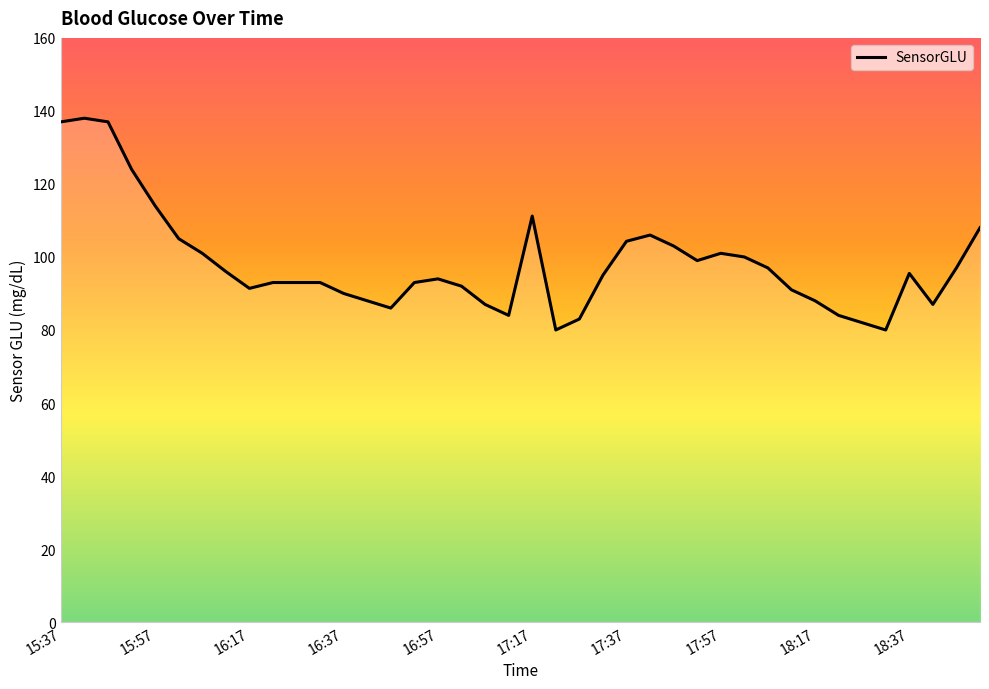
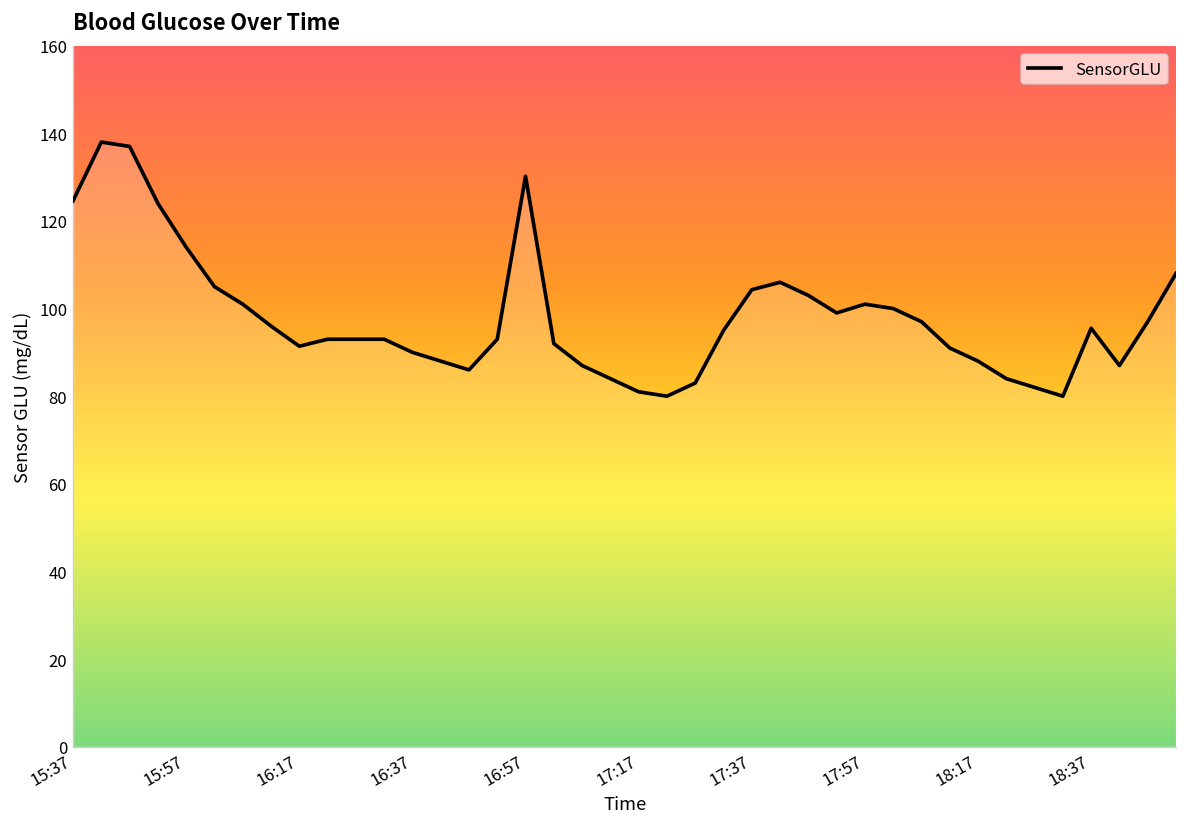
  {
-   "15:37": 137,
+   "15:37": 125,
    "15:57": 114,
    "16:17": 91,
    "16:37": 90,
-   "16:57": 94,
-   "17:17": 111,
+   "16:57": 130,
+   "17:17": 81,
    "17:37": 104,
    "17:57": 101,
    "18:17": 88,
    "18:37": 96
  }
